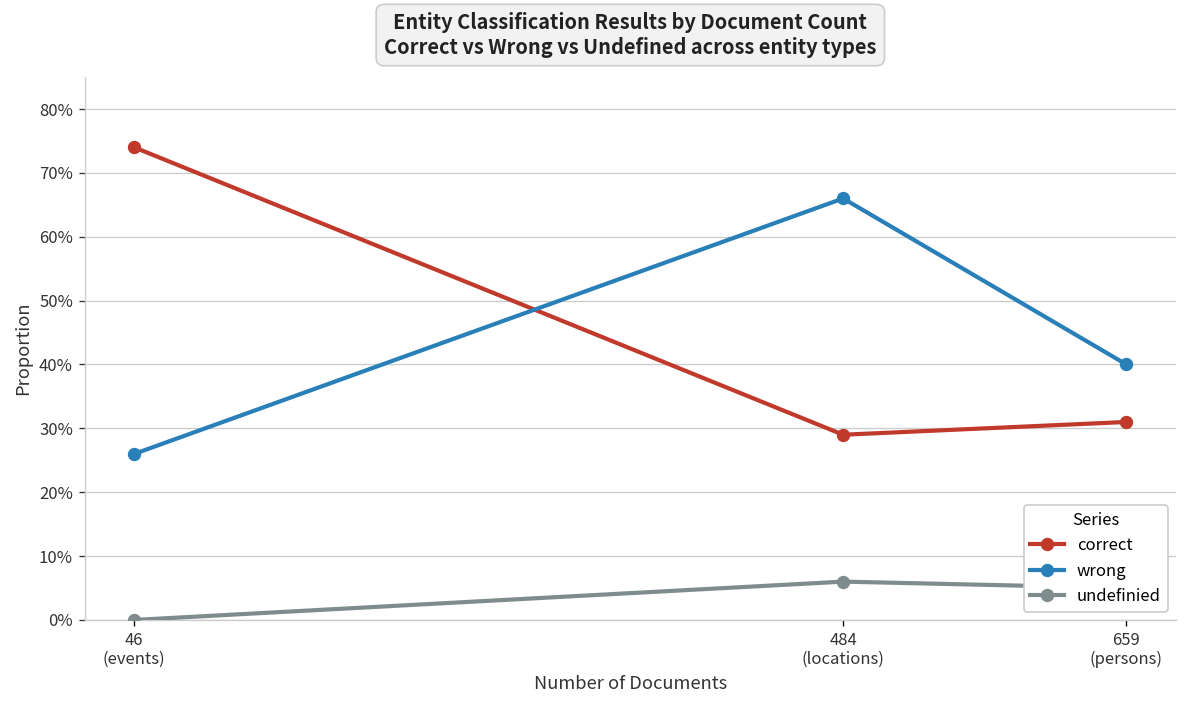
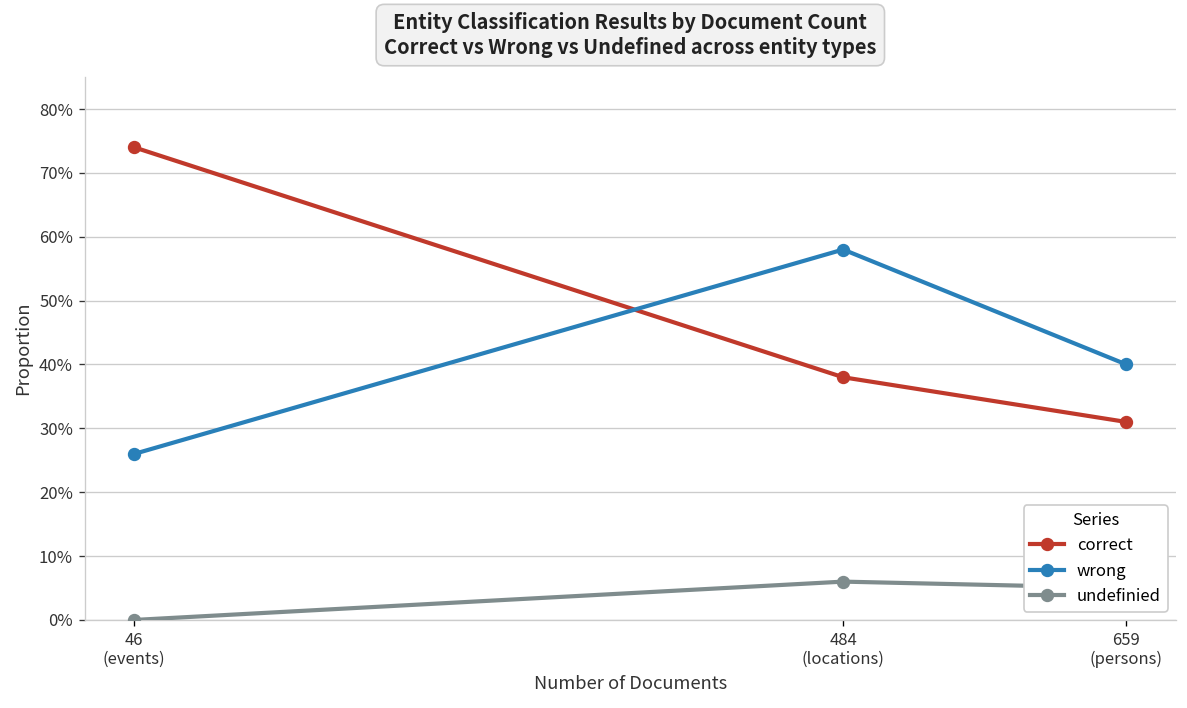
  {
    "correct": {
      "46 (events)": "74%",
-     "484 (locations)": "29%",
+     "484 (locations)": "38%",
      "659 (persons)": "31%"
    },
    "wrong": {
      "46 (events)": "26%",
-     "484 (locations)": "66%",
+     "484 (locations)": "58%",
      "659 (persons)": "40%"
    },
    "undefinied": {
      "46 (events)": "0%",
      "484 (locations)": "6%"
    }
  }
